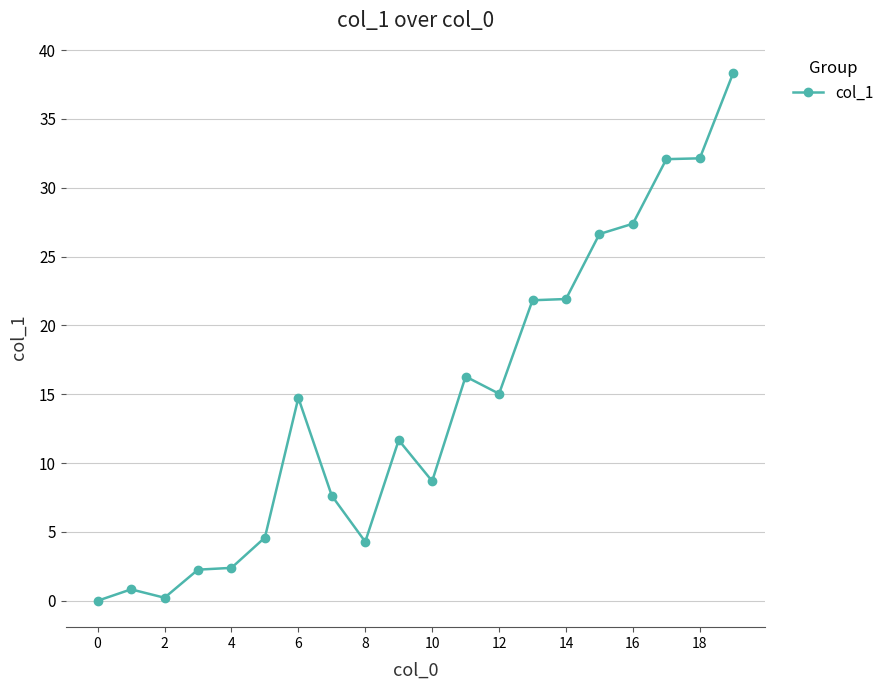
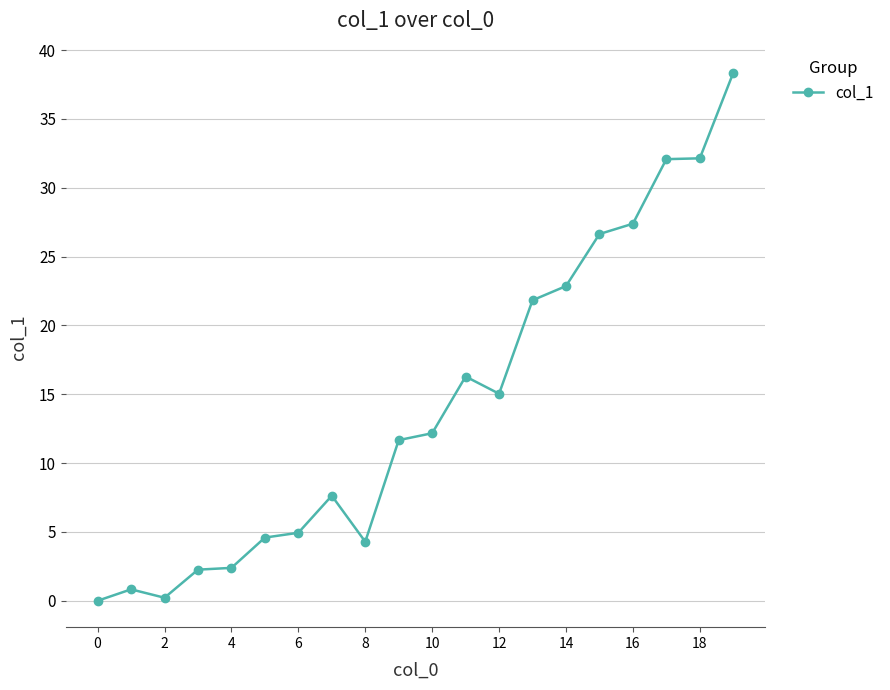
  {
    "0": 0.0,
    "2": 0.2,
    "4": 2.4,
-   "6": 14.7,
+   "6": 4.9,
    "8": 4.3,
-   "10": 8.7,
+   "10": 12.2,
    "12": 15.0,
-   "14": 21.9,
+   "14": 22.9,
    "16": 27.4,
    "18": 32.1
  }
